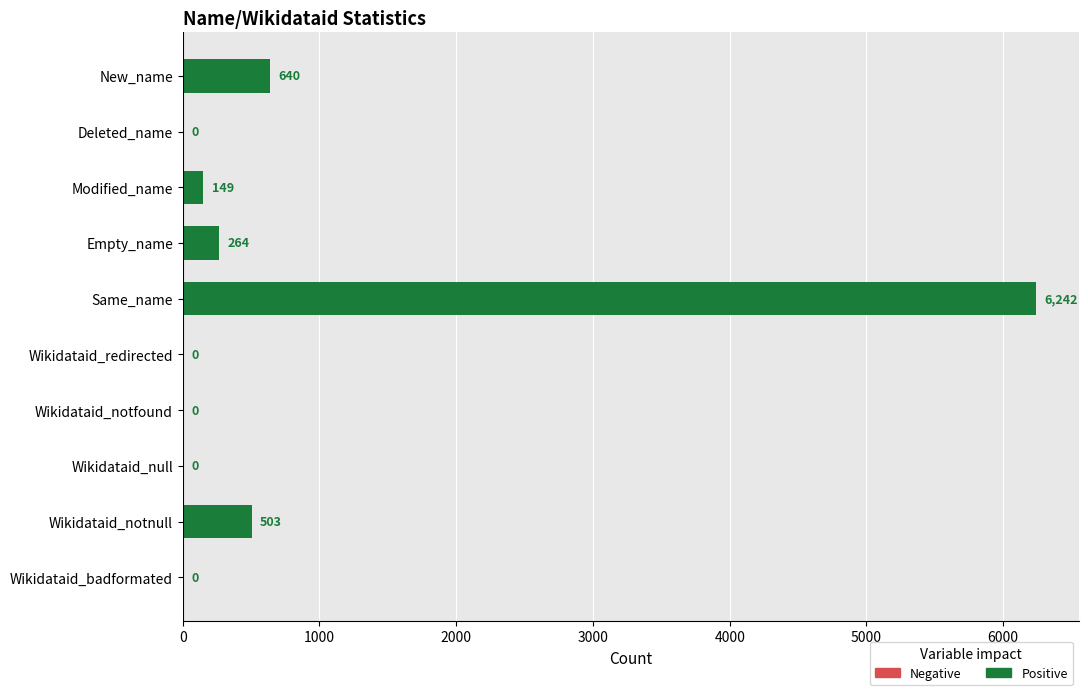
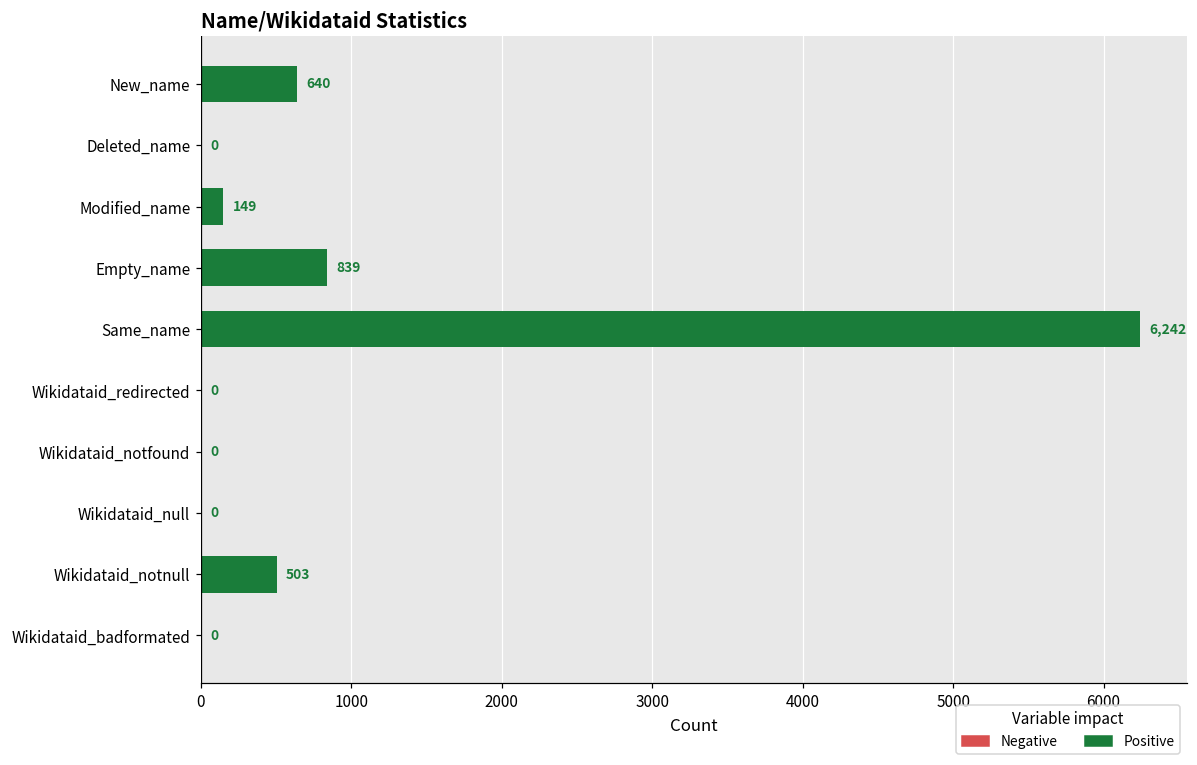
  {
    "Positive": {
      "New_name": "640",
      "Deleted_name": "0",
      "Modified_name": "149",
-     "Empty_name": "264",
+     "Empty_name": "839",
      "Same_name": "6,242",
      "Wikidataid_redirected": "0",
      "Wikidataid_notfound": "0",
      "Wikidataid_null": "0",
      "Wikidataid_notnull": "503",
      "Wikidataid_badformated": "0"
    },
    "Negative": {
      "Deleted_name": "0",
      "Wikidataid_redirected": "0",
      "Wikidataid_notfound": "0",
      "Wikidataid_null": "0",
      "Wikidataid_badformated": "0"
    }
  }
